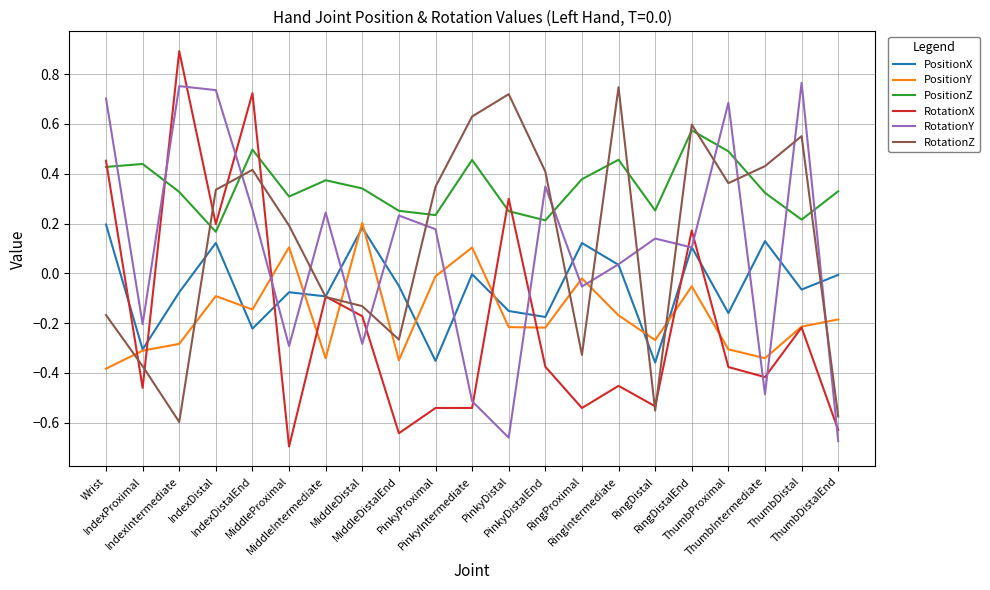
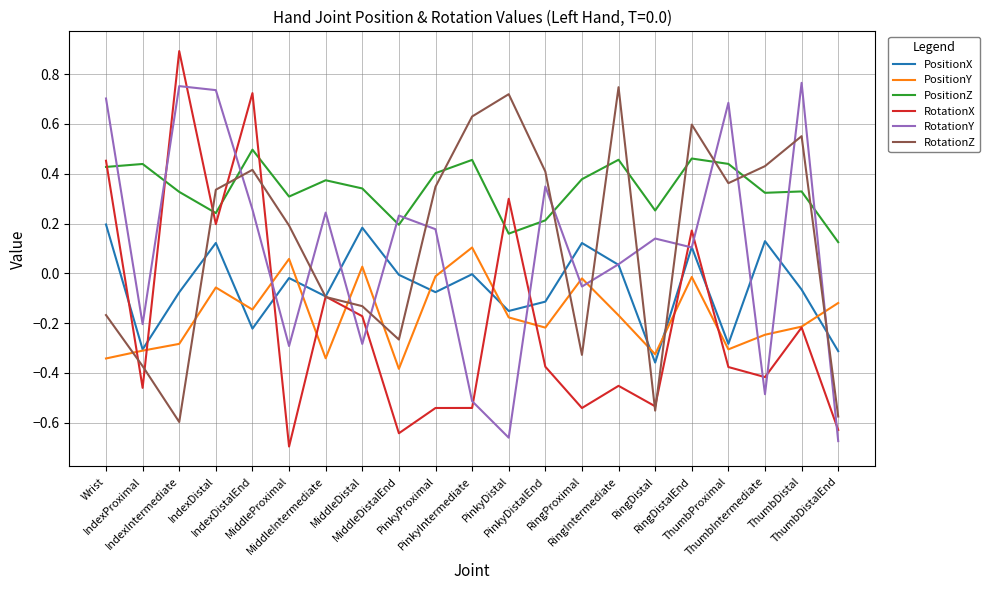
  {
    "PositionX": {
      "Wrist": 0.20,
      "IndexIntermediate": -0.08,
      "IndexDistal": 0.12,
      "IndexDistalEnd": -0.22,
-     "MiddleProximal": -0.08,
+     "MiddleProximal": -0.02,
      "MiddleDistal": 0.18,
-     "MiddleDistalEnd": -0.05,
-     "PinkyProximal": -0.35,
+     "MiddleDistalEnd": -0.01,
+     "PinkyProximal": -0.08,
      "PinkyIntermediate": 0.00,
      "PinkyDistal": -0.15,
-     "PinkyDistalEnd": -0.18,
+     "PinkyDistalEnd": -0.11,
      "RingProximal": 0.12,
      "RingDistal": -0.36,
-     "ThumbProximal": -0.16,
+     "ThumbProximal": -0.28,
      "ThumbIntermediate": 0.13,
      "ThumbDistal": -0.07,
-     "ThumbDistalEnd": -0.01
+     "ThumbDistalEnd": -0.31
    },
    "PositionY": {
-     "Wrist": -0.38,
+     "Wrist": -0.34,
      "IndexIntermediate": -0.28,
-     "IndexDistal": -0.09,
+     "IndexDistal": -0.06,
      "IndexDistalEnd": -0.15,
-     "MiddleProximal": 0.10,
+     "MiddleProximal": 0.06,
      "MiddleIntermediate": -0.34,
-     "MiddleDistal": 0.20,
-     "MiddleDistalEnd": -0.35,
+     "MiddleDistal": 0.03,
+     "MiddleDistalEnd": -0.38,
      "PinkyProximal": -0.01,
      "PinkyIntermediate": 0.10,
-     "PinkyDistal": -0.22,
+     "PinkyDistal": -0.18,
      "PinkyDistalEnd": -0.22,
      "RingProximal": -0.02,
      "RingIntermediate": -0.17,
-     "RingDistal": -0.27,
-     "RingDistalEnd": -0.05,
+     "RingDistal": -0.33,
+     "RingDistalEnd": -0.01,
      "ThumbProximal": -0.31,
-     "ThumbIntermediate": -0.34,
-     "ThumbDistalEnd": -0.19
+     "ThumbIntermediate": -0.25,
+     "ThumbDistalEnd": -0.12
    },
    "PositionZ": {
      "Wrist": 0.43,
      "IndexProximal": 0.44,
      "IndexIntermediate": 0.33,
-     "IndexDistal": 0.17,
+     "IndexDistal": 0.24,
      "IndexDistalEnd": 0.50,
      "MiddleProximal": 0.31,
      "MiddleIntermediate": 0.37,
      "MiddleDistal": 0.34,
-     "MiddleDistalEnd": 0.25,
-     "PinkyProximal": 0.23,
+     "MiddleDistalEnd": 0.20,
+     "PinkyProximal": 0.40,
      "PinkyIntermediate": 0.46,
-     "PinkyDistal": 0.25,
+     "PinkyDistal": 0.16,
      "PinkyDistalEnd": 0.21,
      "RingProximal": 0.38,
      "RingIntermediate": 0.46,
      "RingDistal": 0.25,
-     "RingDistalEnd": 0.57,
-     "ThumbProximal": 0.49,
+     "RingDistalEnd": 0.46,
+     "ThumbProximal": 0.44,
      "ThumbIntermediate": 0.32,
-     "ThumbDistal": 0.22,
-     "ThumbDistalEnd": 0.33
+     "ThumbDistal": 0.33,
+     "ThumbDistalEnd": 0.13
    },
    "RotationX": {
      "Wrist": 0.45,
      "IndexProximal": -0.46,
      "IndexIntermediate": 0.89,
      "IndexDistal": 0.20,
      "IndexDistalEnd": 0.72,
      "MiddleProximal": -0.70,
      "MiddleDistal": -0.17,
      "MiddleDistalEnd": -0.64,
      "PinkyProximal": -0.54,
      "PinkyIntermediate": -0.54,
      "PinkyDistal": 0.30,
      "PinkyDistalEnd": -0.38,
      "RingProximal": -0.54,
      "RingIntermediate": -0.45,
      "RingDistal": -0.53,
      "RingDistalEnd": 0.17,
      "ThumbProximal": -0.38,
      "ThumbIntermediate": -0.42,
      "ThumbDistalEnd": -0.63
    },
    "RotationY": {
      "Wrist": 0.70,
      "IndexProximal": -0.20,
      "IndexIntermediate": 0.75,
      "IndexDistal": 0.74,
      "IndexDistalEnd": 0.26,
      "MiddleProximal": -0.29,
      "MiddleIntermediate": 0.24,
      "MiddleDistal": -0.28,
      "MiddleDistalEnd": 0.23,
      "PinkyProximal": 0.18,
      "PinkyIntermediate": -0.51,
      "PinkyDistal": -0.66,
      "PinkyDistalEnd": 0.35,
      "RingProximal": -0.05,
      "RingDistal": 0.14,
      "ThumbProximal": 0.68,
      "ThumbIntermediate": -0.49,
      "ThumbDistal": 0.77,
      "ThumbDistalEnd": -0.67
    },
    "RotationZ": {
      "Wrist": -0.17,
      "IndexProximal": -0.37,
      "IndexIntermediate": -0.60,
      "IndexDistal": 0.34,
      "IndexDistalEnd": 0.42,
      "MiddleProximal": 0.19,
      "MiddleDistal": -0.13,
      "MiddleDistalEnd": -0.27,
      "PinkyProximal": 0.35,
      "PinkyIntermediate": 0.63,
      "PinkyDistal": 0.72,
      "PinkyDistalEnd": 0.41,
      "RingProximal": -0.33,
      "RingIntermediate": 0.75,
      "RingDistal": -0.55,
      "RingDistalEnd": 0.60,
      "ThumbProximal": 0.36,
      "ThumbIntermediate": 0.43,
      "ThumbDistal": 0.55,
      "ThumbDistalEnd": -0.58
    }
  }
